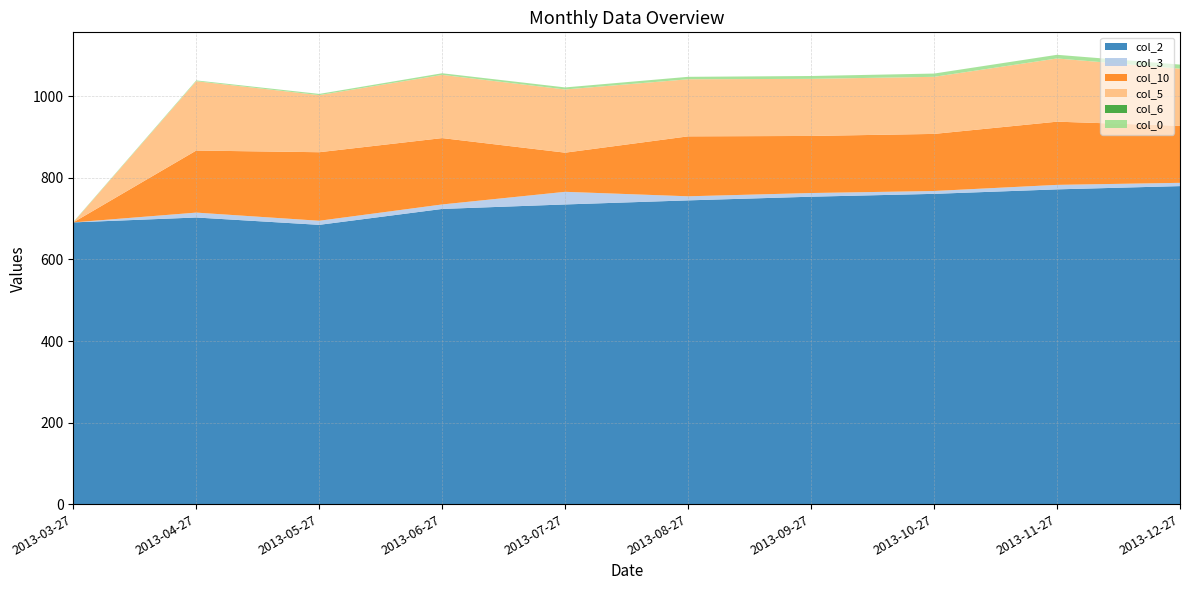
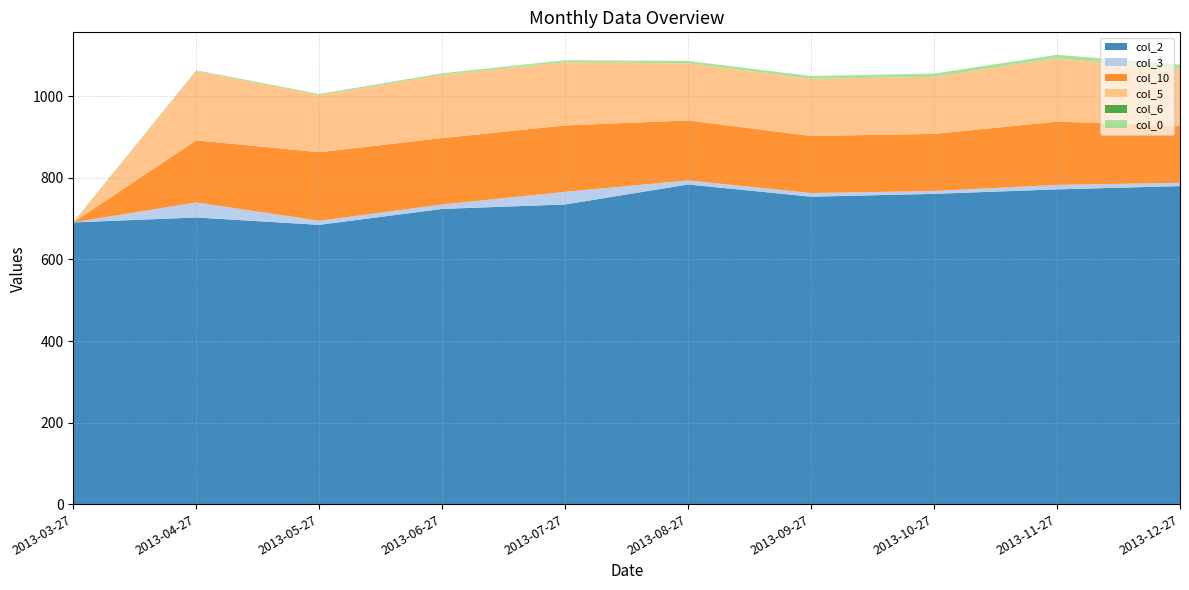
  {
    "col_2": {
      "2013-04-27": 700,
      "2013-05-27": 690,
      "2013-06-27": 720,
      "2013-07-27": 740,
-     "2013-08-27": 750,
+     "2013-08-27": 780,
      "2013-09-27": 750,
      "2013-10-27": 760,
      "2013-11-27": 770,
      "2013-12-27": 780
    },
    "col_3": {
-     "2013-04-27": 10,
+     "2013-04-27": 40,
      "2013-05-27": 10,
      "2013-06-27": 10,
      "2013-07-27": 30,
      "2013-08-27": 10,
      "2013-09-27": 10,
      "2013-10-27": 10,
      "2013-11-27": 10,
      "2013-12-27": 10
    },
    "col_10": {
      "2013-04-27": 150,
      "2013-05-27": 170,
      "2013-06-27": 160,
-     "2013-07-27": 100,
+     "2013-07-27": 160,
      "2013-08-27": 150,
      "2013-09-27": 140,
      "2013-10-27": 140,
      "2013-11-27": 160,
      "2013-12-27": 140
    },
    "col_0": {
      "2013-09-27": 10,
      "2013-10-27": 10,
      "2013-11-27": 10,
      "2013-12-27": 10
    }
  }
